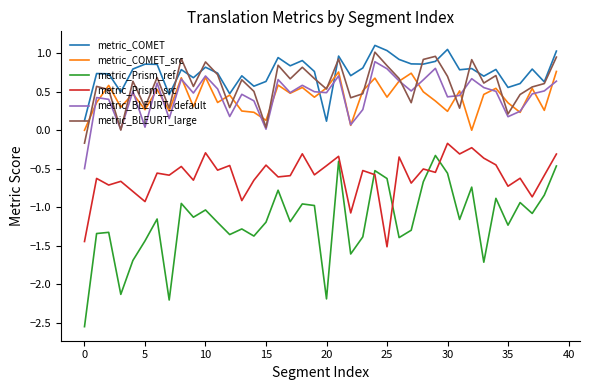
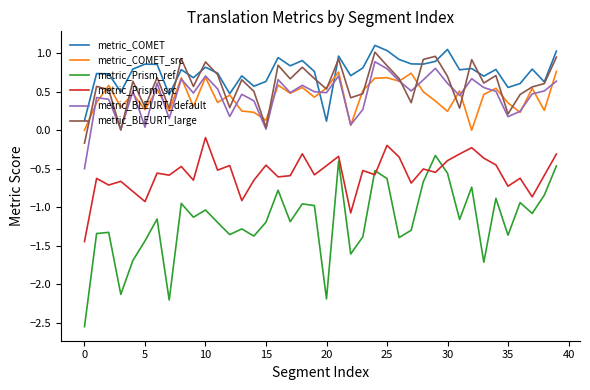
  {
    "metric_COMET": {
      "0": 0.1,
      "5": 0.9,
      "10": 0.8,
      "15": 0.6,
      "20": 0.1,
      "25": 1.0,
      "30": 1.0,
      "35": 0.6
    },
    "metric_COMET_src": {
      "0": 0.0,
      "5": 0.3,
      "15": 0.1,
-     "25": 0.4,
+     "25": 0.7,
      "30": 0.2,
      "35": 0.4
    },
    "metric_Prism_ref": {
      "0": -2.5,
      "5": -1.4,
      "10": -1.0,
      "15": -1.2,
      "20": -2.2,
      "25": -0.6,
      "30": -0.6,
-     "35": -1.2
+     "35": -1.4
    },
    "metric_Prism_src": {
      "0": -1.4,
      "5": -0.9,
-     "10": -0.3,
+     "10": -0.1,
      "15": -0.5,
      "20": -0.5,
-     "25": -1.5,
-     "30": -0.2,
+     "25": -0.2,
+     "30": -0.4,
      "35": -0.7
    },
    "metric_BLEURT_default": {
      "0": -0.5,
      "5": 0.0,
      "20": 0.5,
      "25": 0.8,
-     "30": 0.4,
+     "30": 0.6,
      "35": 0.2
    },
    "metric_BLEURT_large": {
      "0": -0.2,
      "5": 0.3,
      "10": 0.9,
      "25": 0.8,
      "30": 0.7,
      "35": 0.2
    }
  }
